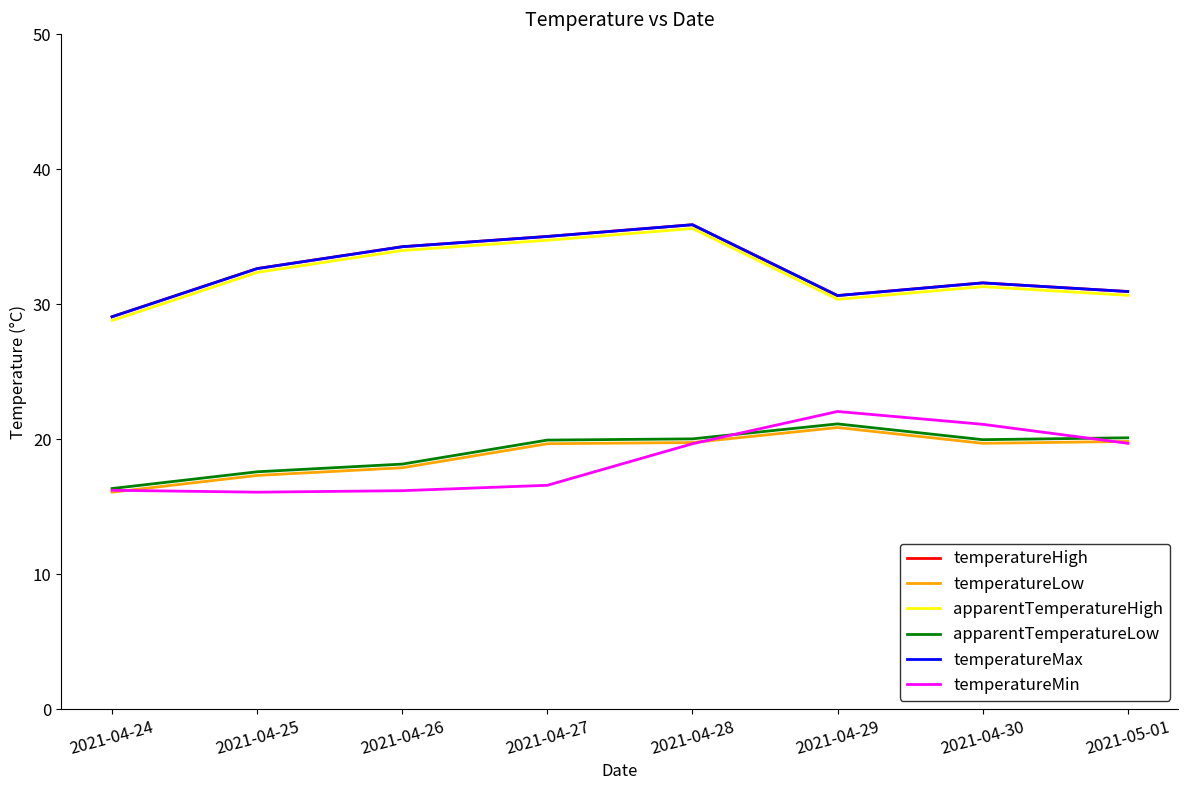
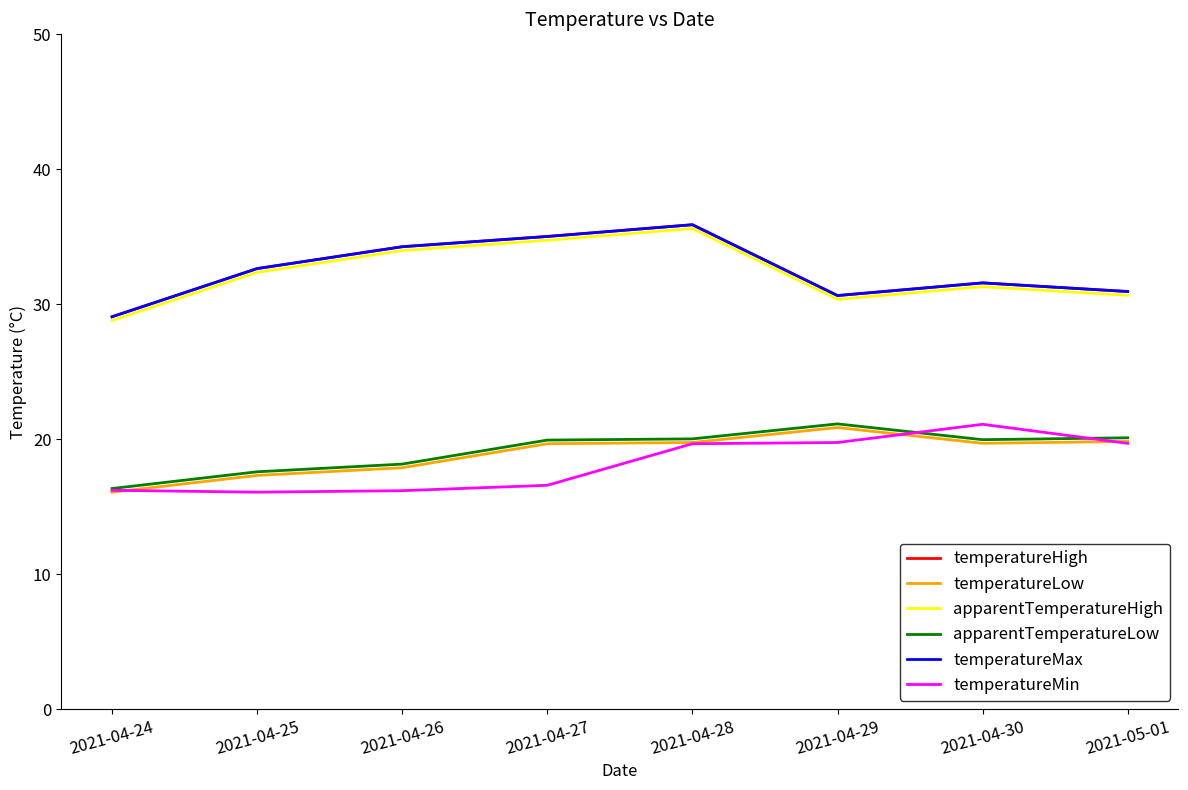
  {
    "temperatureMax": {
      "2021-04-24": 29.1,
      "2021-04-25": 32.6,
      "2021-04-26": 34.3,
      "2021-04-27": 35.0,
      "2021-04-28": 35.9,
      "2021-04-29": 30.6,
      "2021-04-30": 31.6,
      "2021-05-01": 30.9
    },
    "temperatureLow": {
      "2021-04-25": 17.3,
      "2021-04-26": 17.9,
      "2021-04-27": 19.7,
      "2021-04-29": 20.9,
      "2021-04-30": 19.7
    },
    "apparentTemperatureHigh": {
      "2021-04-24": 28.8,
      "2021-04-25": 32.4,
      "2021-04-26": 34.0,
      "2021-04-27": 34.7,
      "2021-04-28": 35.6,
      "2021-04-29": 30.4,
      "2021-04-30": 31.3,
      "2021-05-01": 30.7
    },
    "apparentTemperatureLow": {
      "2021-04-25": 17.6,
      "2021-04-26": 18.2,
      "2021-04-27": 19.9,
      "2021-04-28": 20.0,
      "2021-04-29": 21.1,
      "2021-04-30": 20.0,
      "2021-05-01": 20.1
    },
    "temperatureMin": {
      "2021-04-25": 16.1,
      "2021-04-26": 16.2,
      "2021-04-27": 16.6,
-     "2021-04-29": 22.1,
+     "2021-04-29": 19.8,
      "2021-04-30": 21.1
    }
  }
